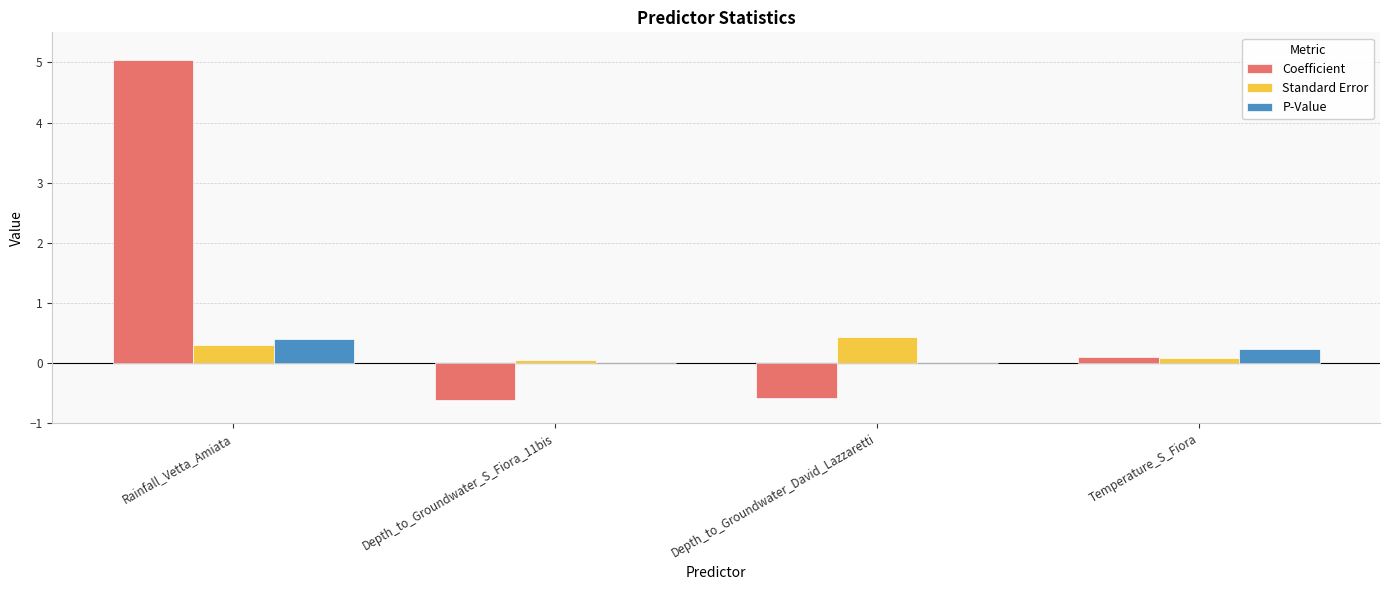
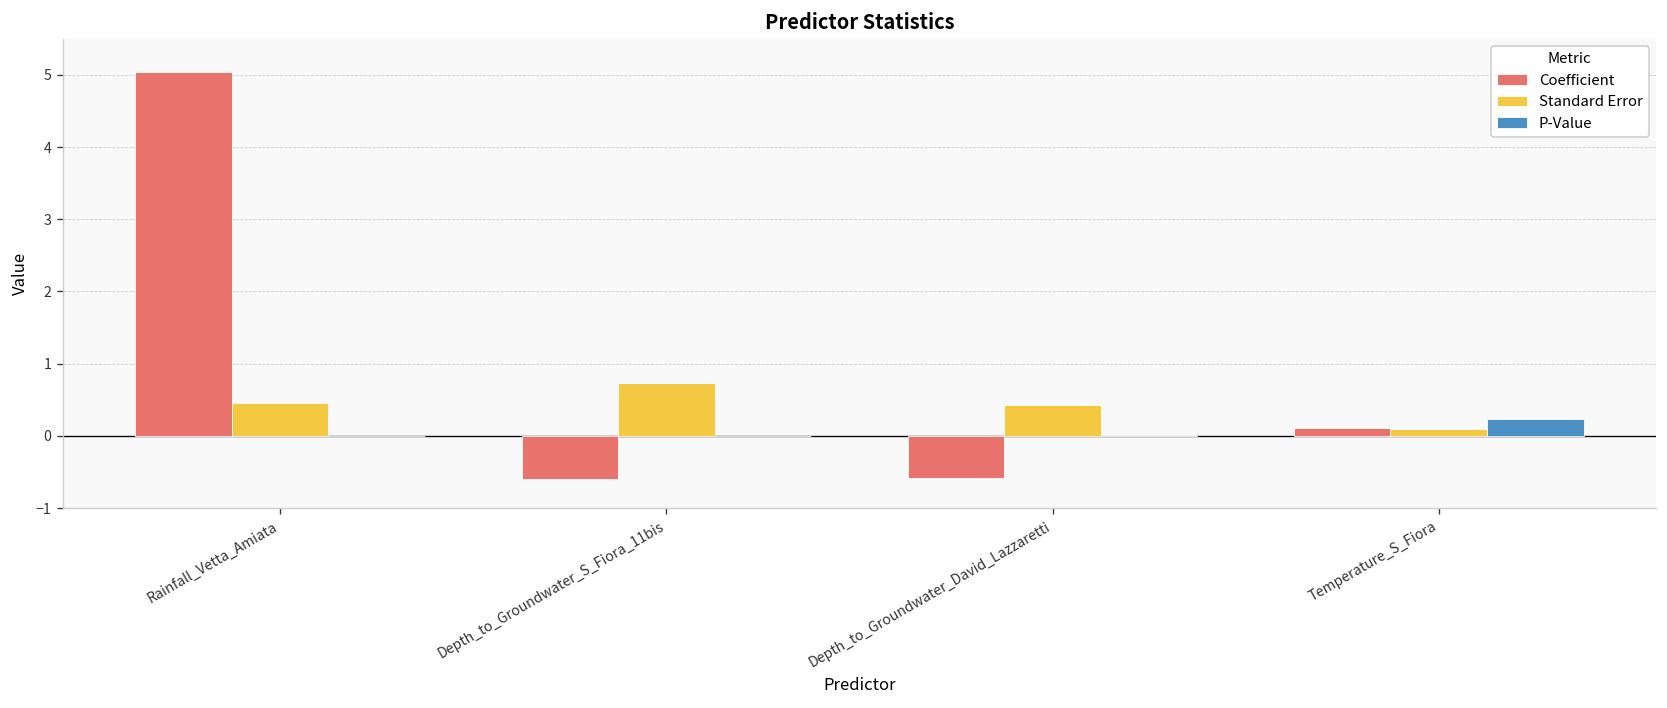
  {
    "Coefficient": {
      "Rainfall_Vetta_Amiata": 5.0,
      "Depth_to_Groundwater_S_Fiora_11bis": -0.6,
      "Depth_to_Groundwater_David_Lazzaretti": -0.6,
      "Temperature_S_Fiora": 0.1
    },
    "Standard Error": {
-     "Rainfall_Vetta_Amiata": 0.3,
-     "Depth_to_Groundwater_S_Fiora_11bis": 0.0,
+     "Rainfall_Vetta_Amiata": 0.5,
+     "Depth_to_Groundwater_S_Fiora_11bis": 0.7,
      "Depth_to_Groundwater_David_Lazzaretti": 0.4,
      "Temperature_S_Fiora": 0.1
    },
    "P-Value": {
-     "Rainfall_Vetta_Amiata": 0.4,
+     "Rainfall_Vetta_Amiata": 0.0,
      "Depth_to_Groundwater_S_Fiora_11bis": 0.0,
      "Temperature_S_Fiora": 0.2
    }
  }
